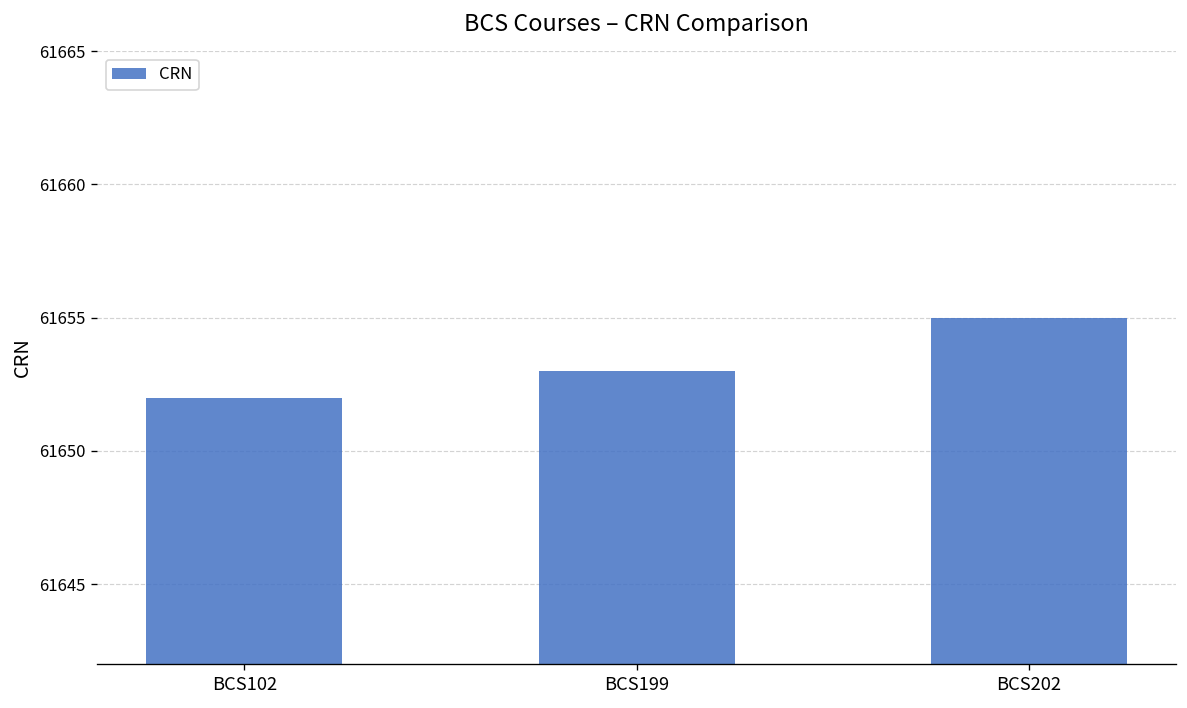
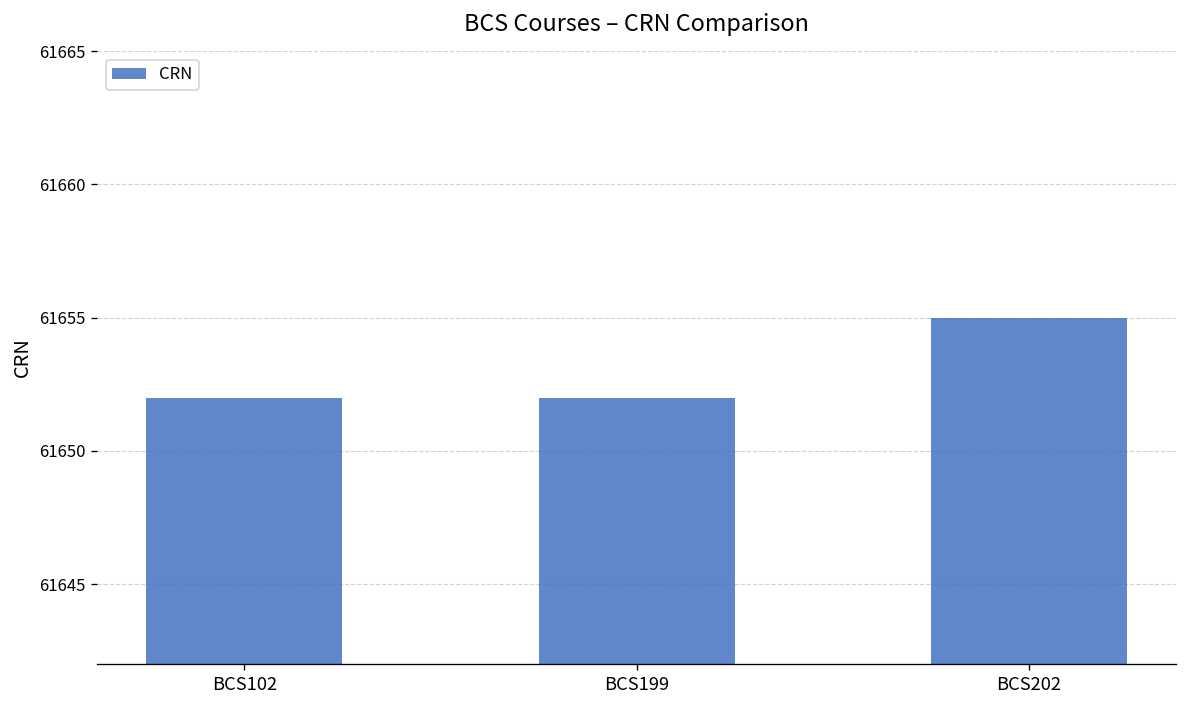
  {
    "BCS102": 61652,
-   "BCS199": 61653,
+   "BCS199": 61652,
    "BCS202": 61655
  }
